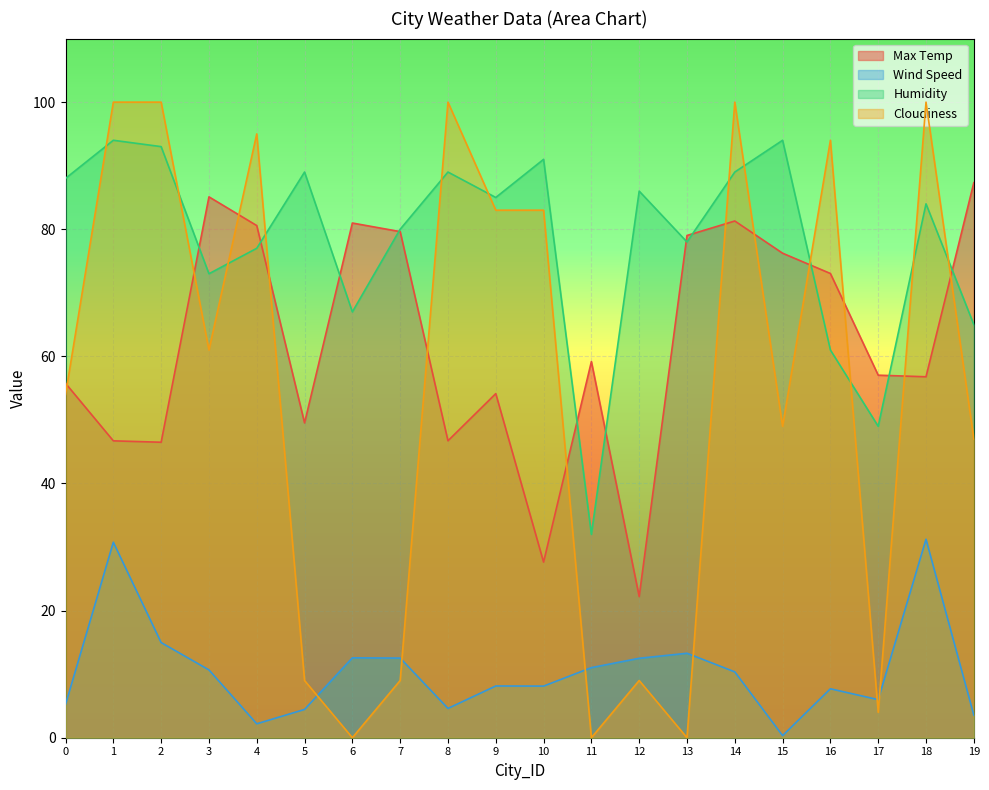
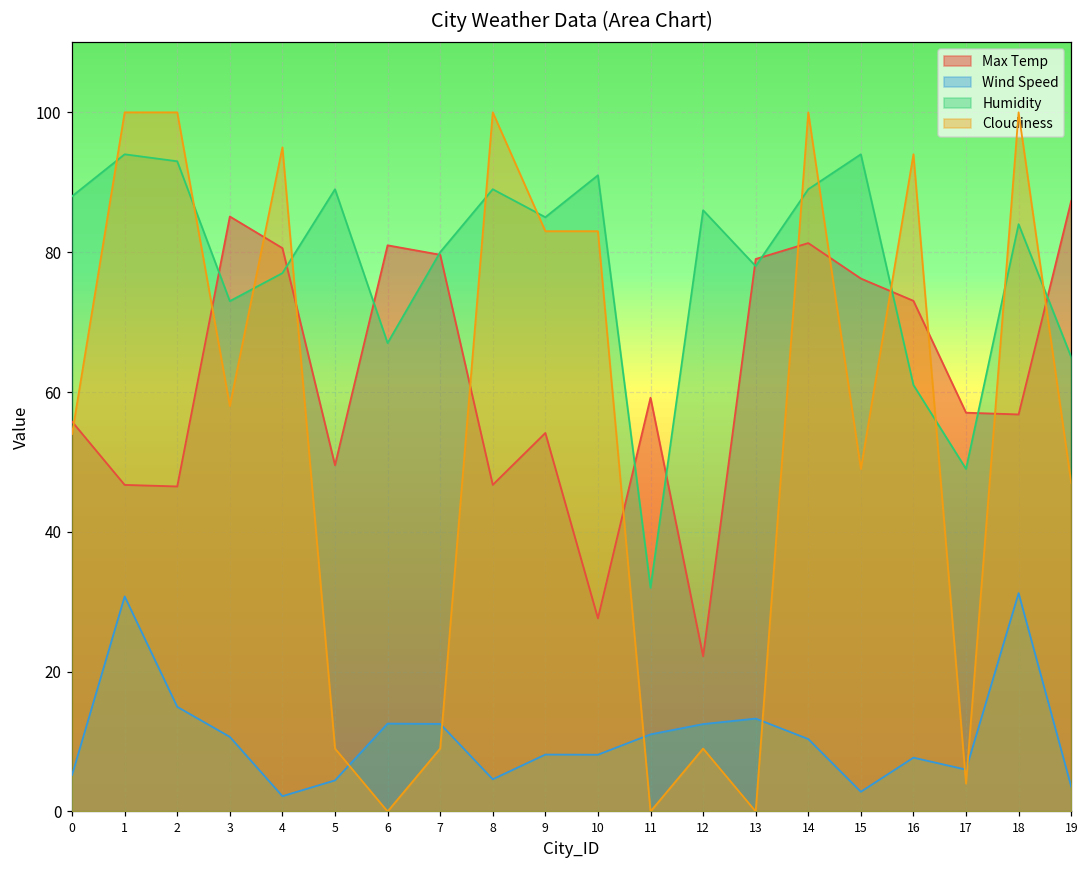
  {
    "Max Temp": {
      "0": 56,
      "1": 47,
      "2": 46,
      "3": 85,
      "4": 81,
      "5": 50,
      "6": 81,
      "8": 47,
      "9": 54,
      "10": 28,
      "11": 59,
      "12": 22,
      "13": 79,
      "14": 81,
      "15": 76,
      "16": 73,
      "17": 57,
      "18": 57,
      "19": 87
    },
    "Wind Speed": {
      "0": 5,
      "1": 31,
      "2": 15,
      "3": 11,
      "4": 2,
      "5": 4,
      "6": 13,
      "7": 13,
      "8": 5,
      "9": 8,
      "10": 8,
      "11": 11,
      "12": 13,
      "13": 13,
      "14": 10,
-     "15": 0,
+     "15": 3,
      "16": 8,
      "17": 6,
      "18": 31,
      "19": 4
    },
    "Humidity": {
      "0": 88,
      "1": 94,
      "2": 93,
      "3": 73,
      "4": 77,
      "5": 89,
      "6": 67,
      "8": 89,
      "9": 85,
      "10": 91,
      "11": 32,
      "12": 86,
      "13": 78,
      "14": 89,
      "15": 94,
      "16": 61,
      "17": 49,
      "18": 84,
      "19": 65
    },
    "Cloudiness": {
      "0": 54,
      "1": 100,
      "2": 100,
-     "3": 61,
+     "3": 58,
      "4": 95,
      "5": 9,
      "6": 0,
      "7": 9,
      "8": 100,
      "9": 83,
      "10": 83,
      "11": 0,
      "12": 9,
      "13": 0,
      "14": 100,
      "15": 49,
      "16": 94,
      "17": 4,
      "19": 47
    }
  }
